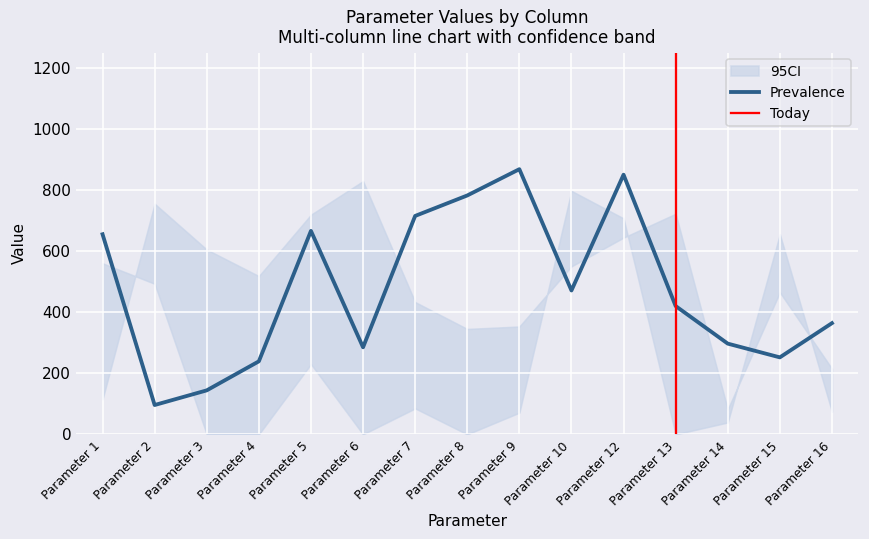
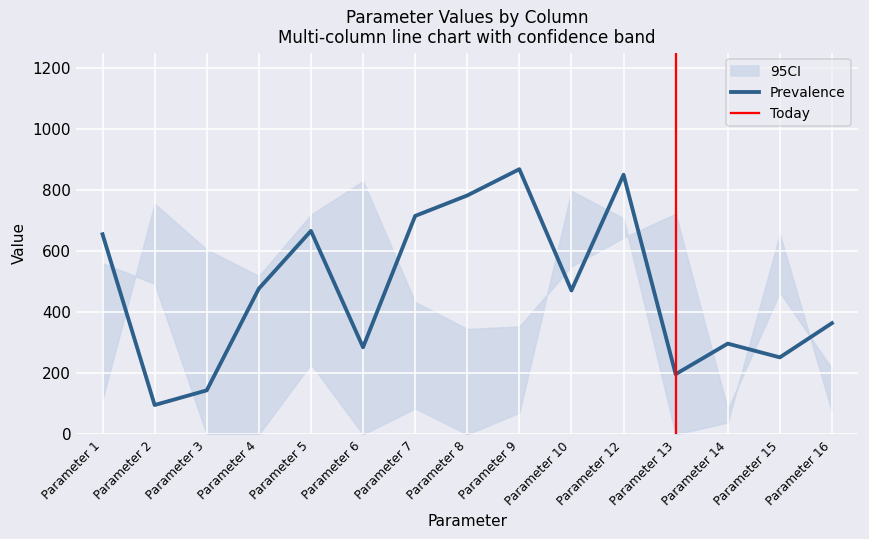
  {
    "Prevalence": {
      "Parameter 1": 660,
      "Parameter 2": 100,
      "Parameter 3": 140,
-     "Parameter 4": 240,
+     "Parameter 4": 480,
      "Parameter 5": 670,
      "Parameter 6": 290,
      "Parameter 7": 720,
      "Parameter 8": 780,
      "Parameter 9": 870,
      "Parameter 10": 470,
      "Parameter 12": 850,
-     "Parameter 13": 420,
+     "Parameter 13": 200,
      "Parameter 14": 300,
      "Parameter 15": 250,
      "Parameter 16": 360
    }
  }
